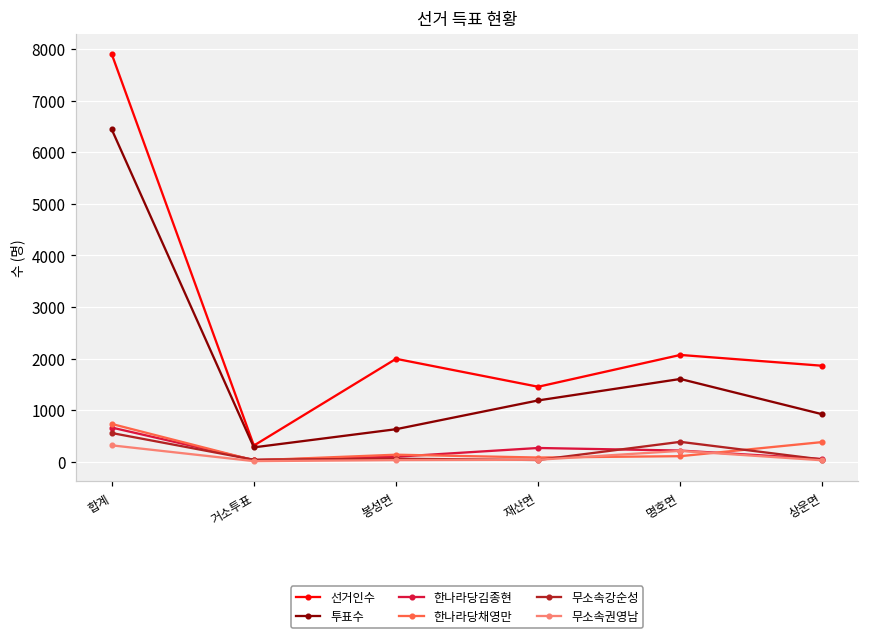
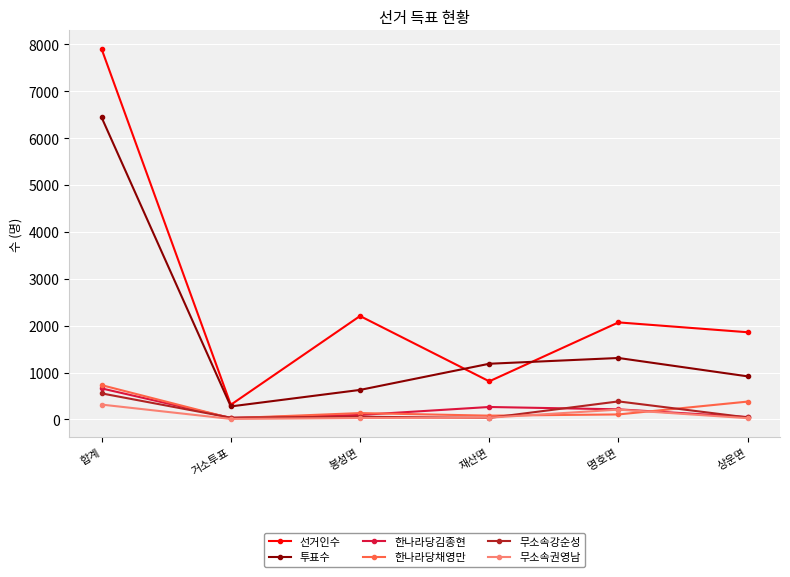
  {
    "선거인수": {
      "합계": 7900,
-     "봉성면": 2000,
-     "재산면": 1500,
+     "봉성면": 2200,
+     "재산면": 800,
      "명호면": 2100,
      "상운면": 1900
    },
    "투표수": {
      "합계": 6400,
      "봉성면": 600,
      "재산면": 1200,
-     "명호면": 1600,
+     "명호면": 1300,
      "상운면": 900
    }
  }
